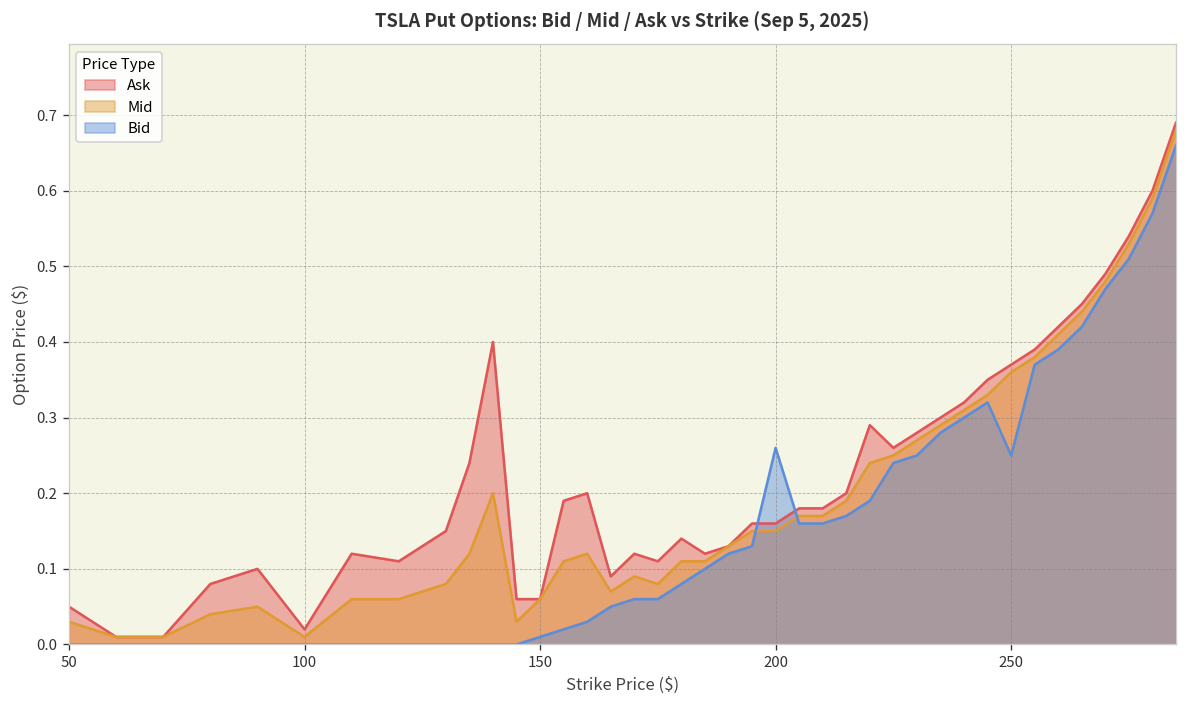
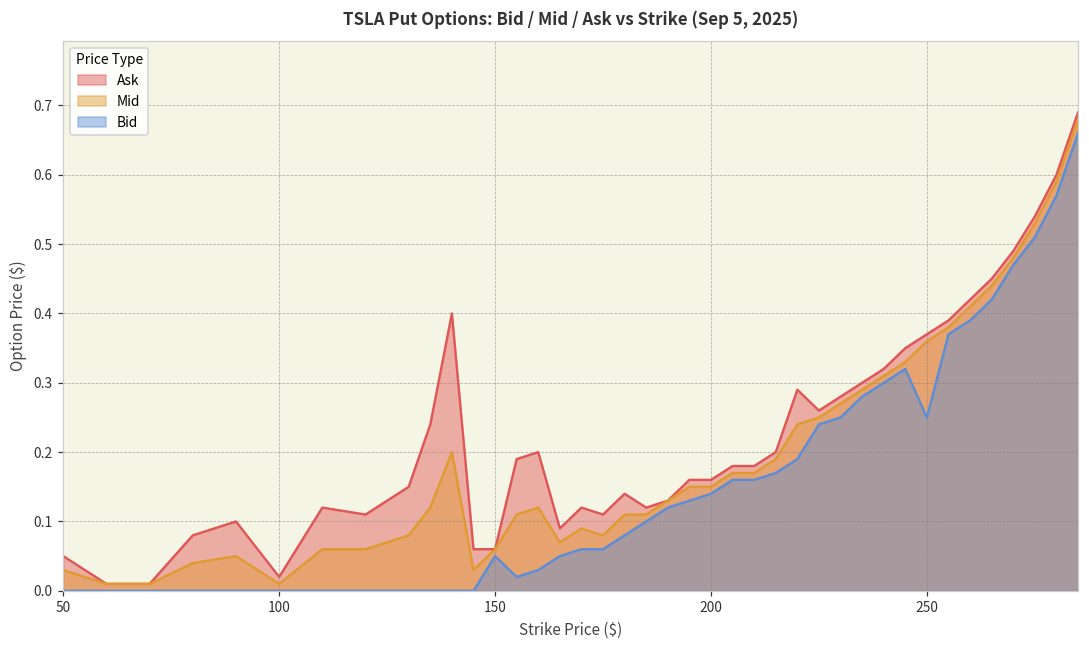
  {
    "Bid": {
      "50": 0.00,
      "100": 0.00,
-     "150": 0.01,
-     "200": 0.26,
+     "150": 0.05,
+     "200": 0.14,
      "250": 0.25
    }
  }
